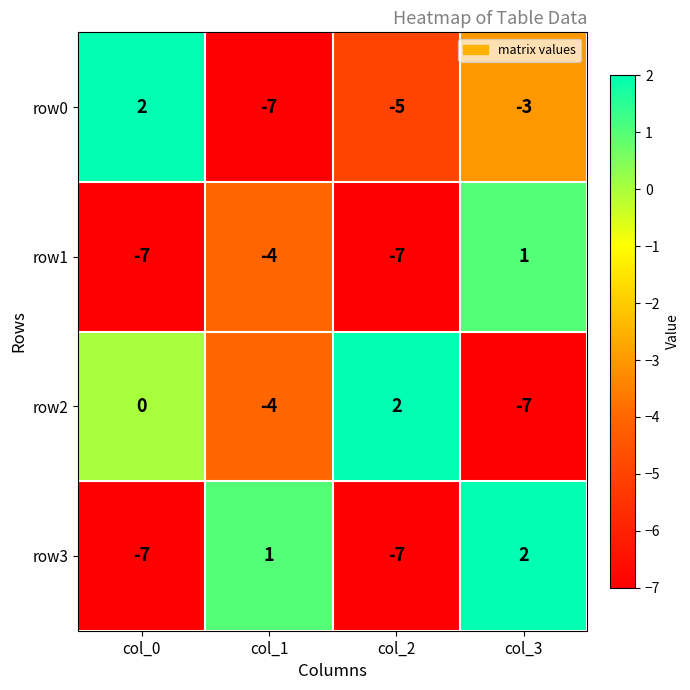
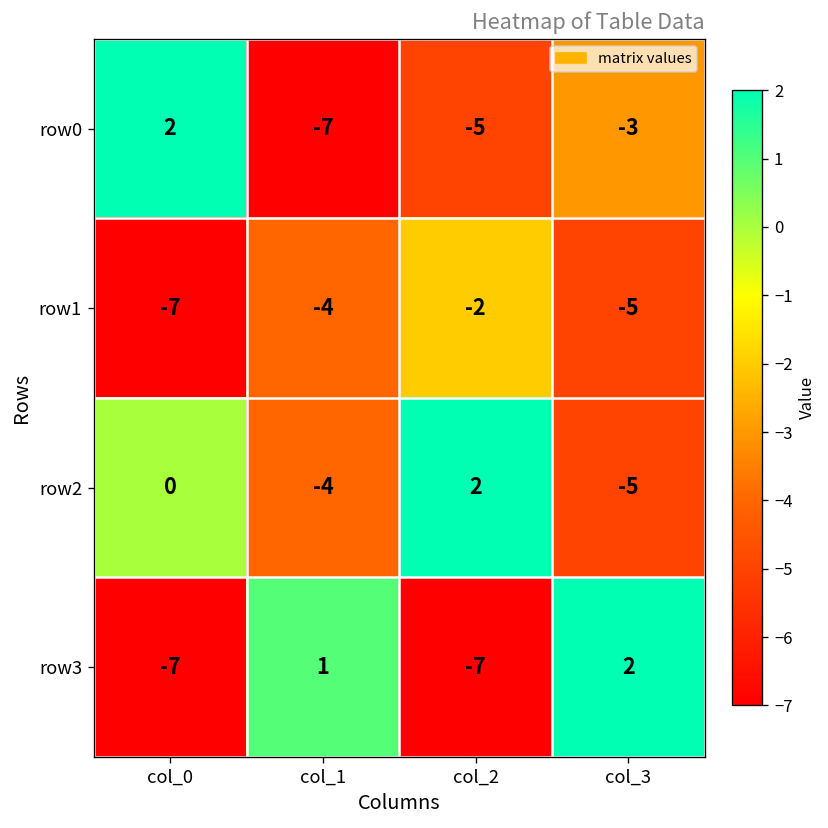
  {
    "row0": {
      "col_0": 2,
      "col_1": -7,
      "col_2": -5,
      "col_3": -3
    },
    "row1": {
      "col_0": -7,
      "col_1": -4,
-     "col_2": -7,
-     "col_3": 1
+     "col_2": -2,
+     "col_3": -5
    },
    "row2": {
      "col_0": 0,
      "col_1": -4,
      "col_2": 2,
-     "col_3": -7
+     "col_3": -5
    },
    "row3": {
      "col_0": -7,
      "col_1": 1,
      "col_2": -7,
      "col_3": 2
    }
  }
